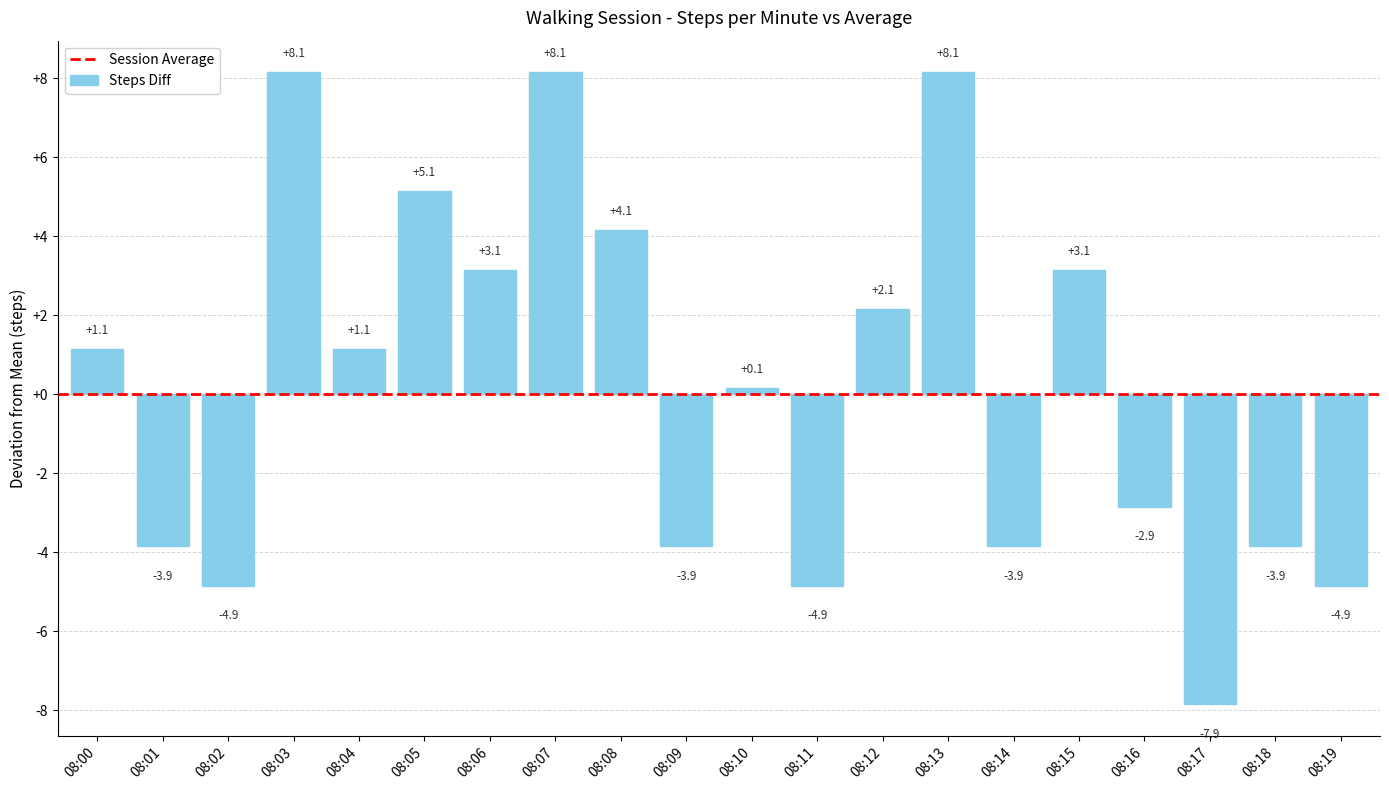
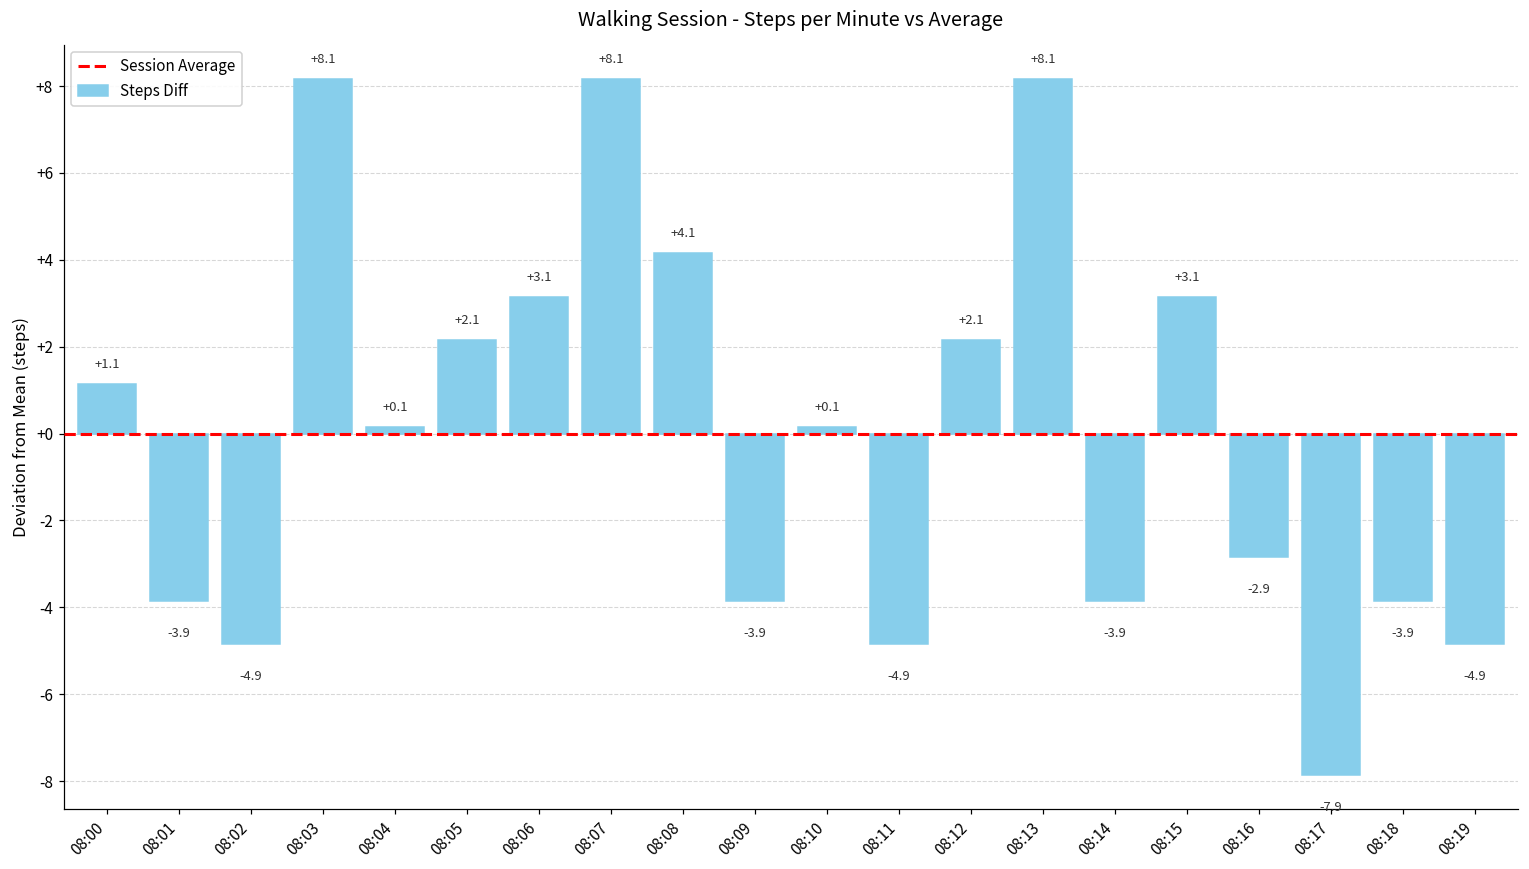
  {
    "08:00": "+1.1",
    "08:01": "-3.9",
    "08:02": "-4.9",
    "08:03": "+8.1",
-   "08:04": "+1.1",
-   "08:05": "+5.1",
+   "08:04": "+0.1",
+   "08:05": "+2.1",
    "08:06": "+3.1",
    "08:07": "+8.1",
    "08:08": "+4.1",
    "08:09": "-3.9",
    "08:10": "+0.1",
    "08:11": "-4.9",
    "08:12": "+2.1",
    "08:13": "+8.1",
    "08:14": "-3.9",
    "08:15": "+3.1",
    "08:16": "-2.9",
    "08:17": "-7.9",
    "08:18": "-3.9",
    "08:19": "-4.9"
  }
